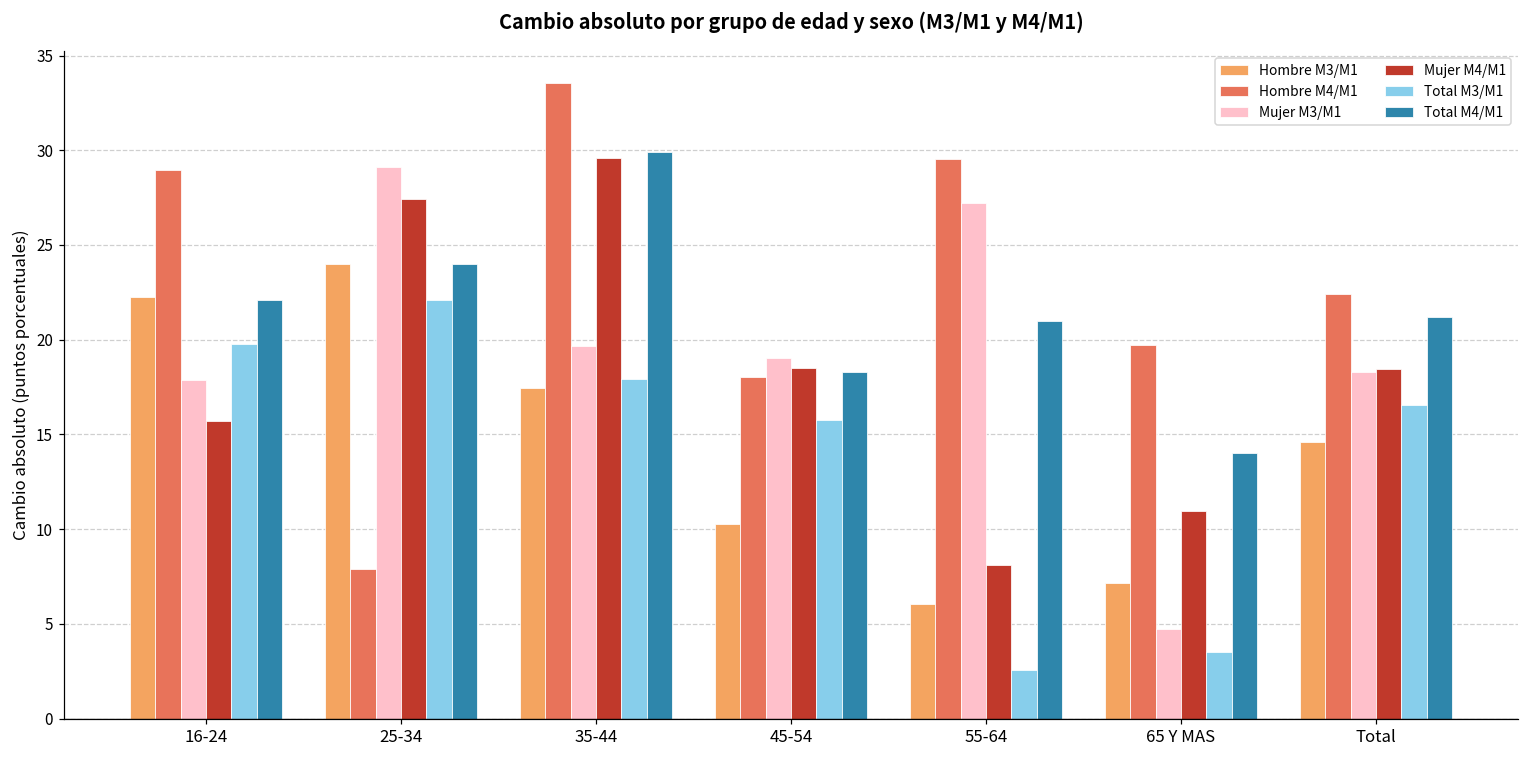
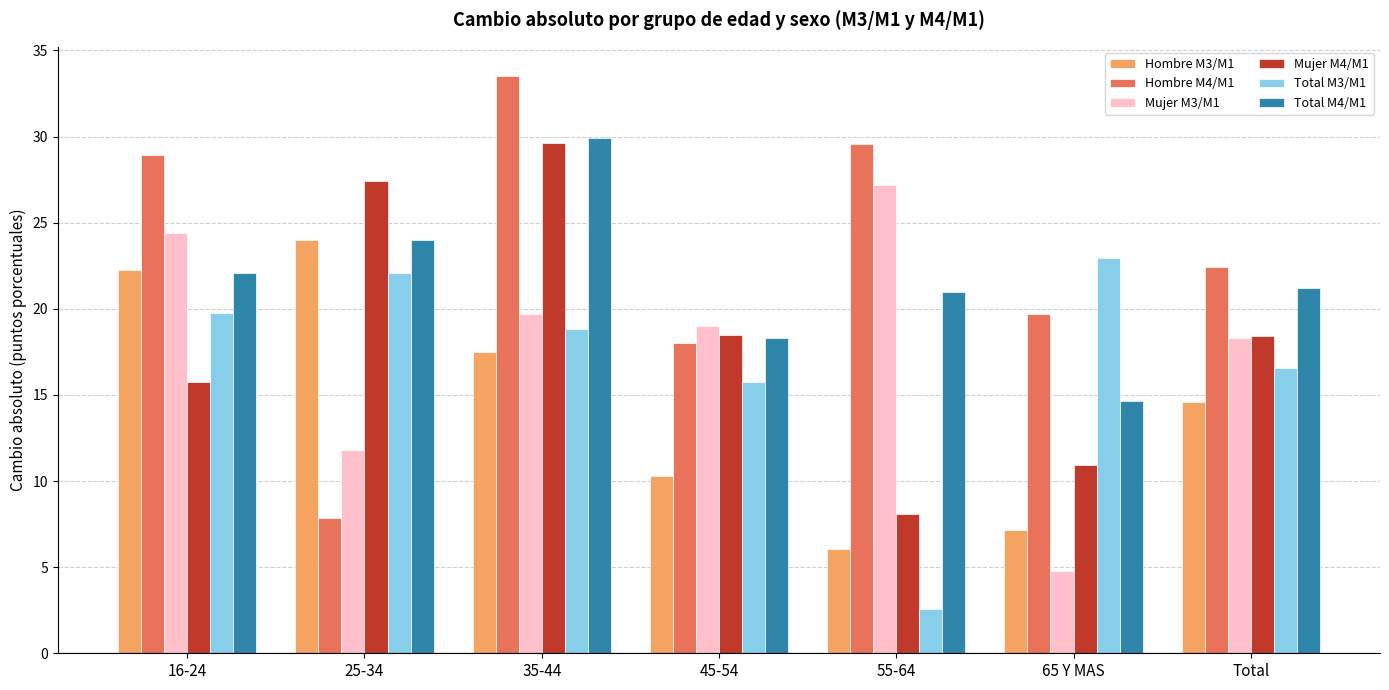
  {
    "Mujer M3/M1": {
-     "16-24": 17.9,
-     "25-34": 29.1,
+     "16-24": 24.4,
+     "25-34": 11.8,
      "35-44": 19.7,
      "45-54": 19.0,
      "55-64": 27.2,
      "65 Y MAS": 4.8,
      "Total": 18.3
    },
    "Mujer M4/M1": {
      "16-24": 15.7,
      "25-34": 27.4,
      "35-44": 29.6,
      "45-54": 18.5,
      "55-64": 8.1,
      "65 Y MAS": 10.9,
      "Total": 18.4
    },
    "Total M3/M1": {
      "16-24": 19.8,
      "25-34": 22.1,
-     "35-44": 17.9,
+     "35-44": 18.8,
      "45-54": 15.8,
      "55-64": 2.6,
-     "65 Y MAS": 3.5,
+     "65 Y MAS": 23.0,
      "Total": 16.6
    },
    "Total M4/M1": {
      "16-24": 22.1,
      "25-34": 24.0,
      "35-44": 29.9,
      "45-54": 18.3,
      "55-64": 21.0,
-     "65 Y MAS": 14.0,
+     "65 Y MAS": 14.7,
      "Total": 21.2
    }
  }
